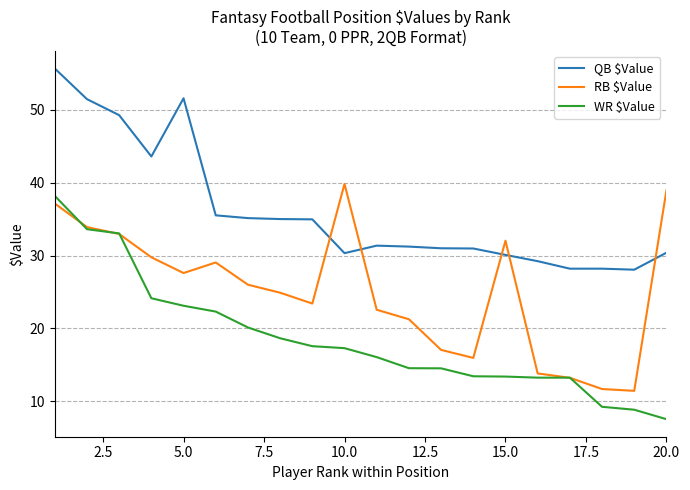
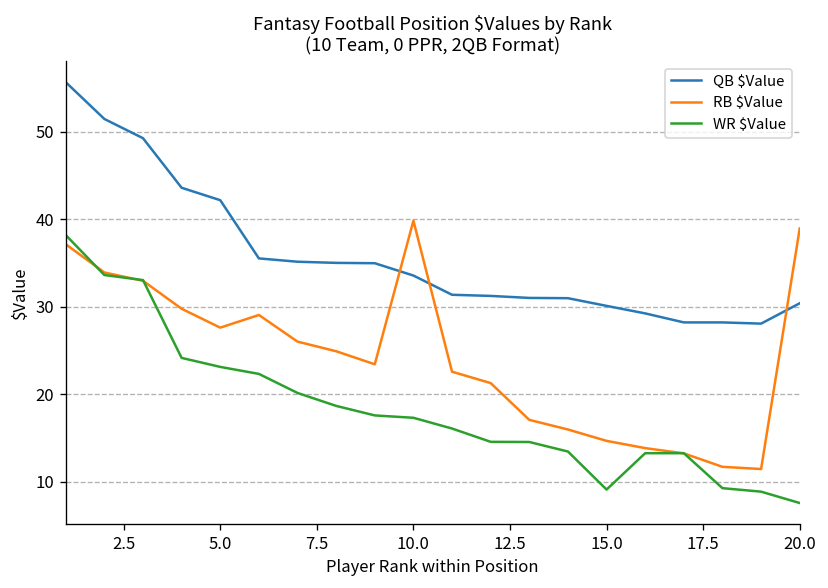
  {
    "QB $Value": {
-     "5.0": 52,
-     "10.0": 30,
+     "5.0": 42,
+     "10.0": 34,
      "15.0": 30,
      "20.0": 30
    },
    "RB $Value": {
      "5.0": 28,
      "10.0": 40,
-     "15.0": 32,
+     "15.0": 15,
      "20.0": 39
    },
    "WR $Value": {
      "5.0": 23,
      "10.0": 17,
-     "15.0": 13,
+     "15.0": 9,
      "20.0": 8
    }
  }
